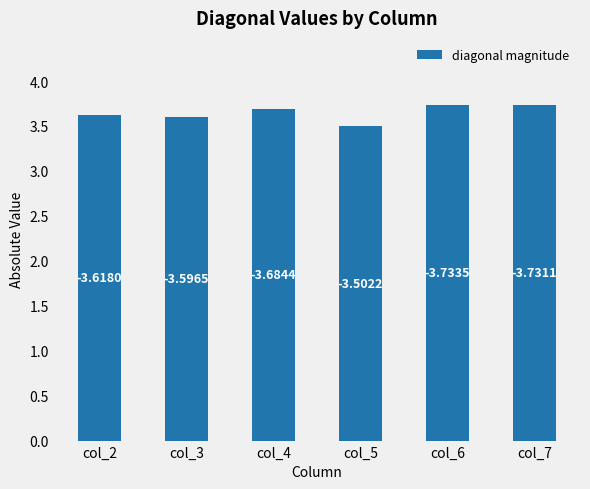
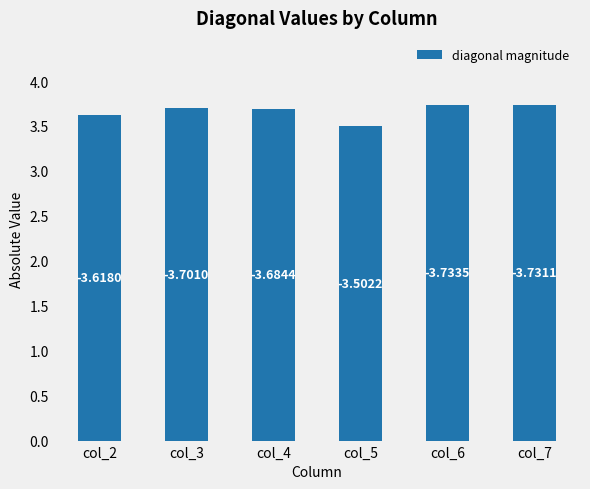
  {
-   "col_3": -3.5965
+   "col_3": -3.7010
  }
